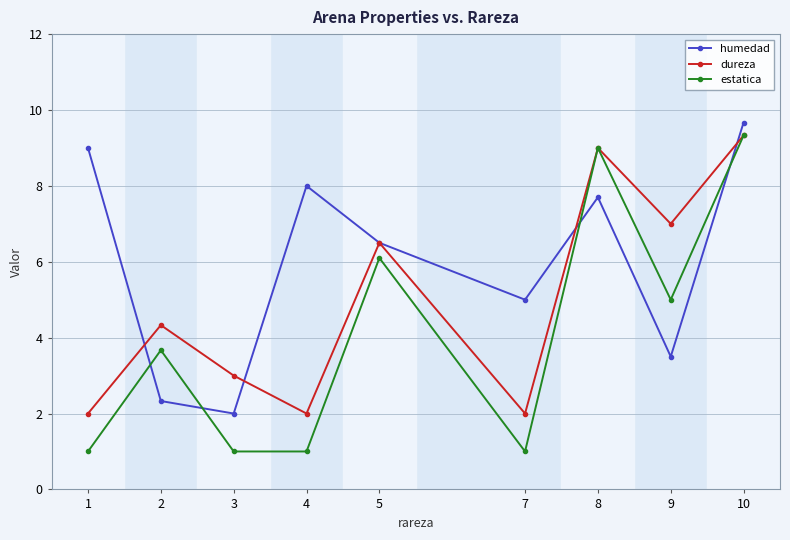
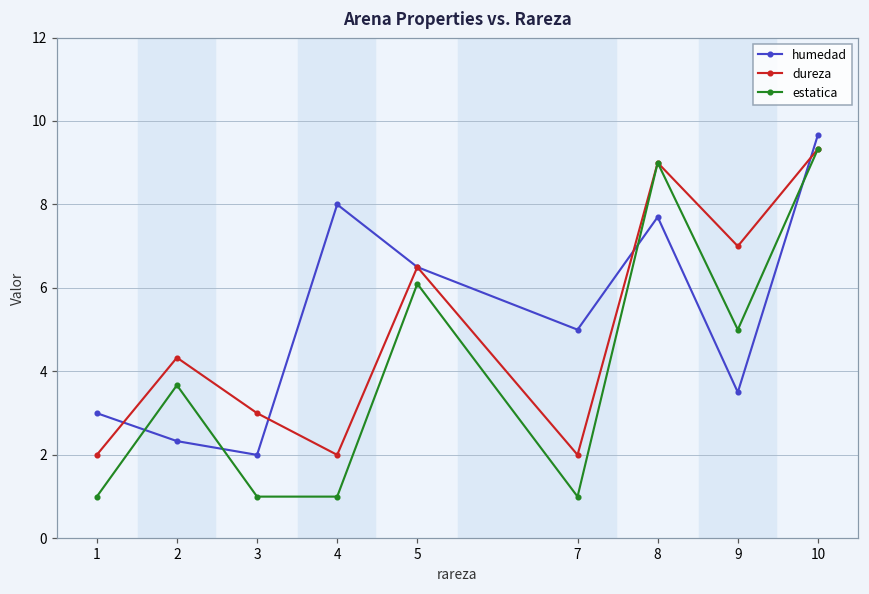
  {
    "humedad": {
-     "1": 9,
+     "1": 3,
      "2": 2.3,
      "3": 2,
      "4": 8,
      "7": 5,
      "8": 7.7,
      "9": 3.5,
      "10": 9.7
    },
    "dureza": {
      "1": 2,
      "2": 4.3,
      "3": 3,
      "4": 2,
      "7": 2,
      "9": 7
    },
    "estatica": {
      "1": 1,
      "2": 3.7,
      "3": 1,
      "4": 1,
      "5": 6.1,
      "7": 1,
      "9": 5
    }
  }
